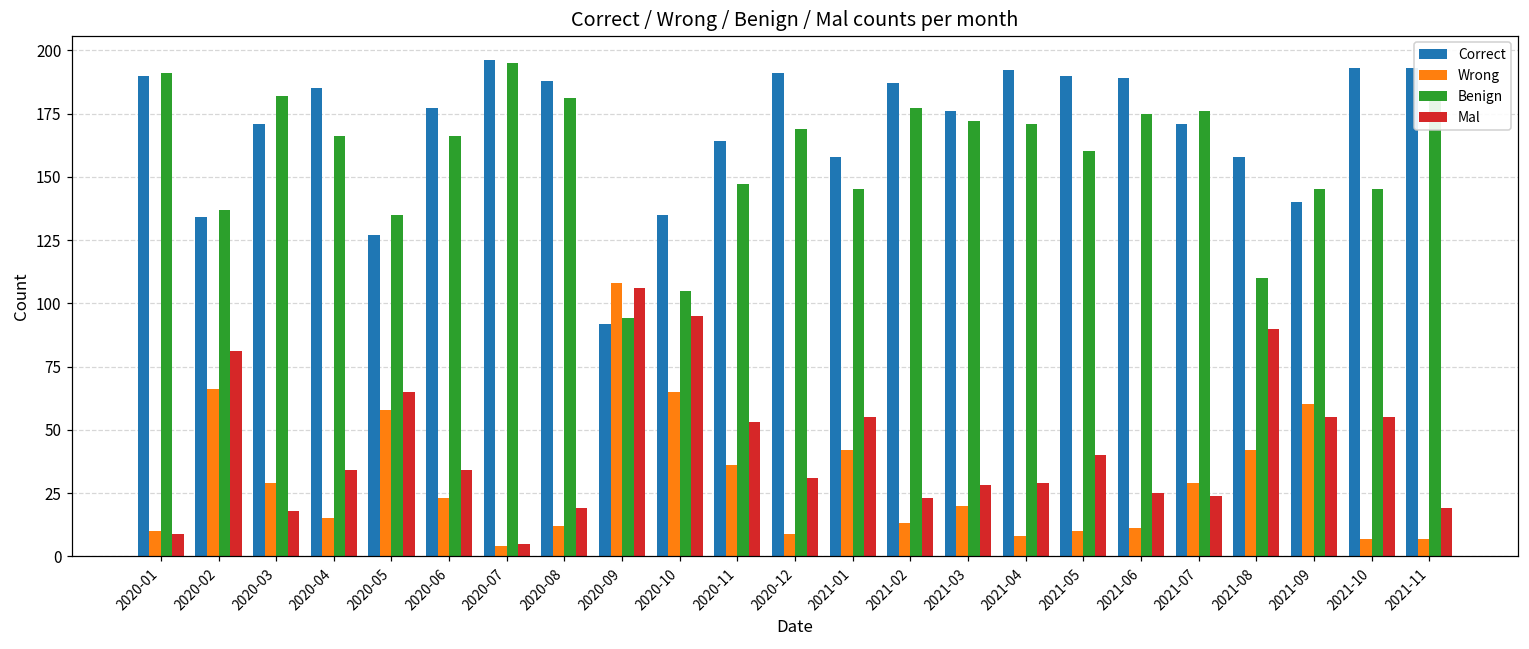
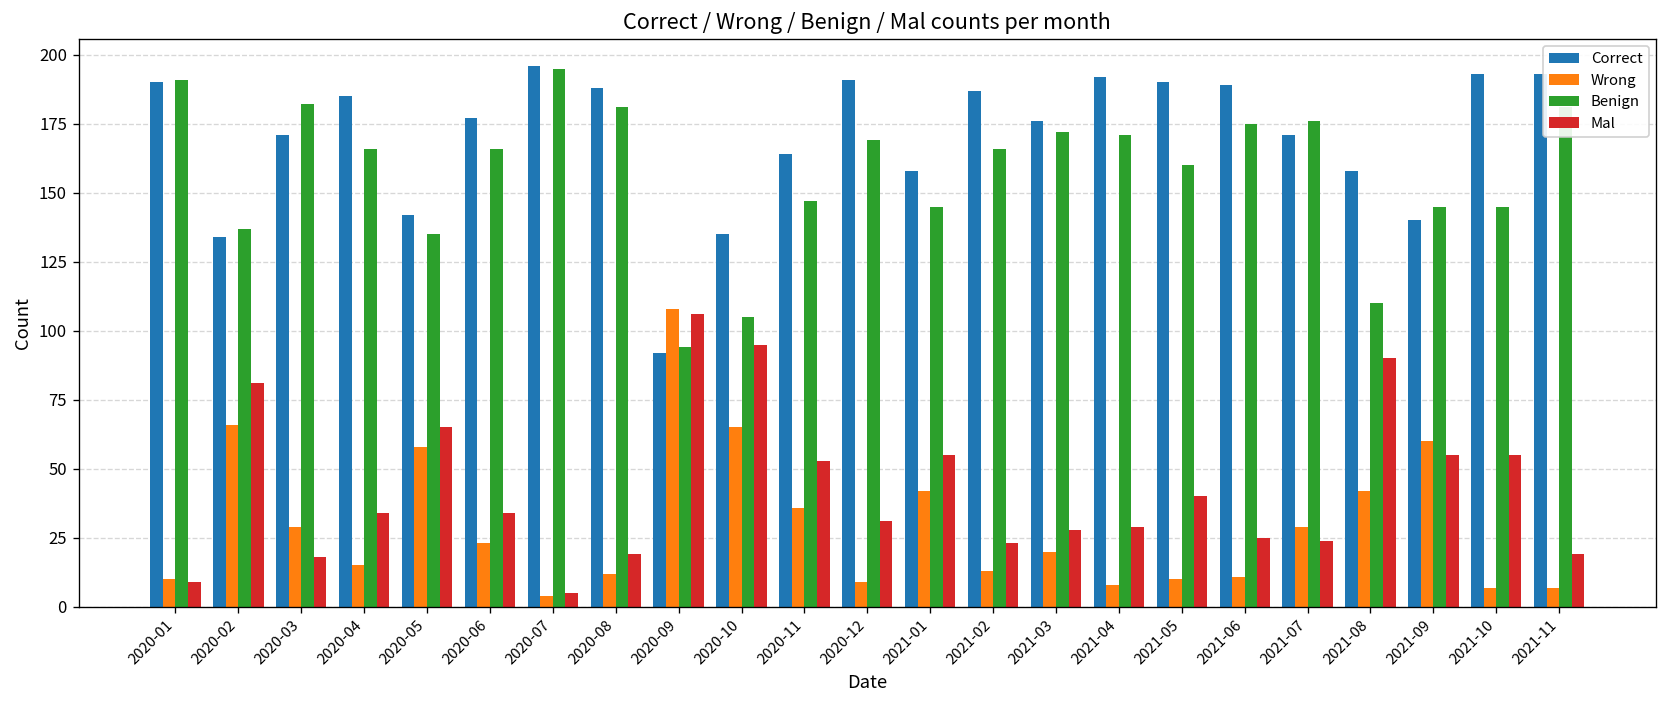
  {
    "Correct": {
      "2020-01": 190,
      "2020-02": 134,
      "2020-03": 171,
      "2020-04": 185,
-     "2020-05": 127,
+     "2020-05": 142,
      "2020-06": 177,
      "2020-07": 196,
      "2020-08": 188,
      "2020-09": 92,
      "2020-10": 135,
      "2020-11": 164,
      "2020-12": 191,
      "2021-01": 158,
      "2021-02": 187,
      "2021-03": 176,
      "2021-04": 192,
      "2021-05": 190,
      "2021-06": 189,
      "2021-07": 171,
      "2021-08": 158,
      "2021-09": 140,
      "2021-10": 193,
      "2021-11": 193
    },
    "Wrong": {
      "2020-01": 10,
      "2020-02": 66,
      "2020-03": 29,
      "2020-04": 15,
      "2020-05": 58,
      "2020-06": 23,
      "2020-07": 4,
      "2020-08": 12,
      "2020-09": 108,
      "2020-10": 65,
      "2020-11": 36,
      "2020-12": 9,
      "2021-01": 42,
      "2021-02": 13,
      "2021-03": 20,
      "2021-04": 8,
      "2021-05": 10,
      "2021-06": 11,
      "2021-07": 29,
      "2021-08": 42,
      "2021-09": 60,
      "2021-10": 7,
      "2021-11": 7
    },
    "Benign": {
      "2020-01": 191,
      "2020-02": 137,
      "2020-03": 182,
      "2020-04": 166,
      "2020-05": 135,
      "2020-06": 166,
      "2020-07": 195,
      "2020-08": 181,
      "2020-09": 94,
      "2020-10": 105,
      "2020-11": 147,
      "2020-12": 169,
      "2021-01": 145,
-     "2021-02": 177,
+     "2021-02": 166,
      "2021-03": 172,
      "2021-04": 171,
      "2021-05": 160,
      "2021-06": 175,
      "2021-07": 176,
      "2021-08": 110,
      "2021-09": 145,
      "2021-10": 145
    },
    "Mal": {
      "2020-01": 9,
      "2020-02": 81,
      "2020-03": 18,
      "2020-04": 34,
      "2020-05": 65,
      "2020-06": 34,
      "2020-07": 5,
      "2020-08": 19,
      "2020-09": 106,
      "2020-10": 95,
      "2020-11": 53,
      "2020-12": 31,
      "2021-01": 55,
      "2021-02": 23,
      "2021-03": 28,
      "2021-04": 29,
      "2021-05": 40,
      "2021-06": 25,
      "2021-07": 24,
      "2021-08": 90,
      "2021-09": 55,
      "2021-10": 55,
      "2021-11": 19
    }
  }
